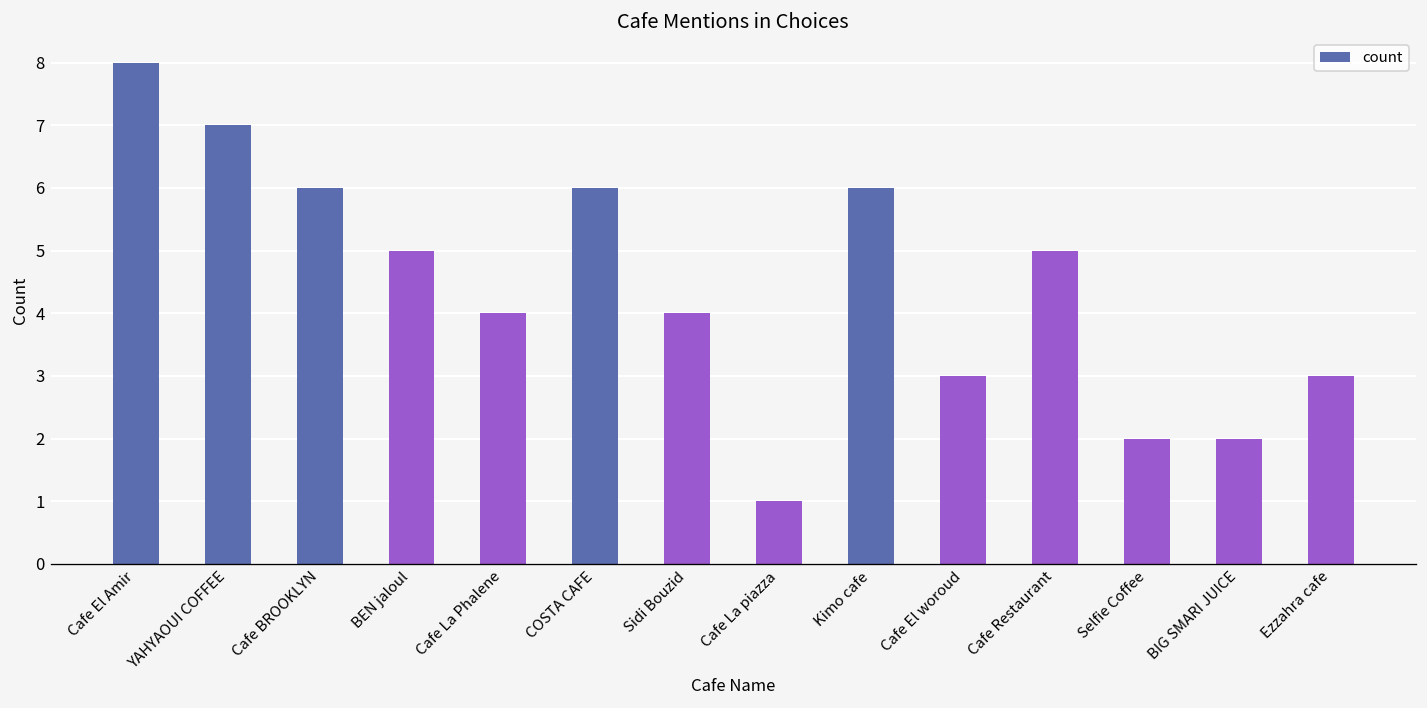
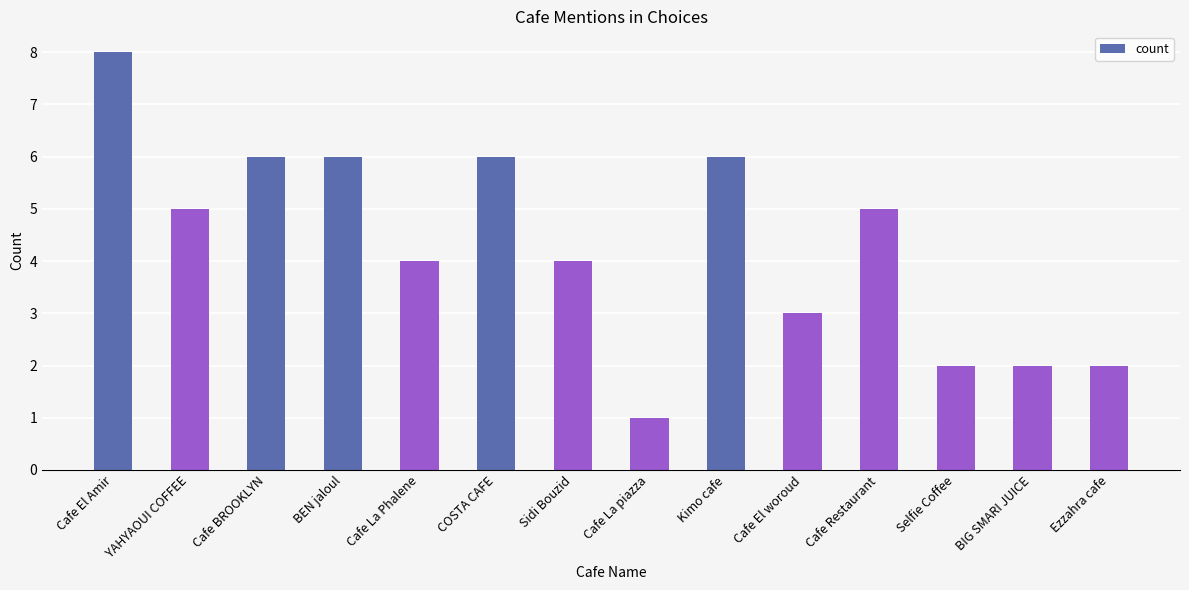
  {
    "Cafe El Amir": 8,
-   "YAHYAOUI COFFEE": 7,
+   "YAHYAOUI COFFEE": 5,
    "Cafe BROOKLYN": 6,
-   "BEN jaloul": 5,
+   "BEN jaloul": 6,
    "Cafe La Phalene": 4,
    "COSTA CAFE": 6,
    "Sidi Bouzid": 4,
    "Cafe La piazza": 1,
    "Kimo cafe": 6,
    "Cafe El woroud": 3,
    "Cafe Restaurant": 5,
    "Selfie Coffee": 2,
    "BIG SMARI JUICE": 2,
-   "Ezzahra cafe": 3
+   "Ezzahra cafe": 2
  }
